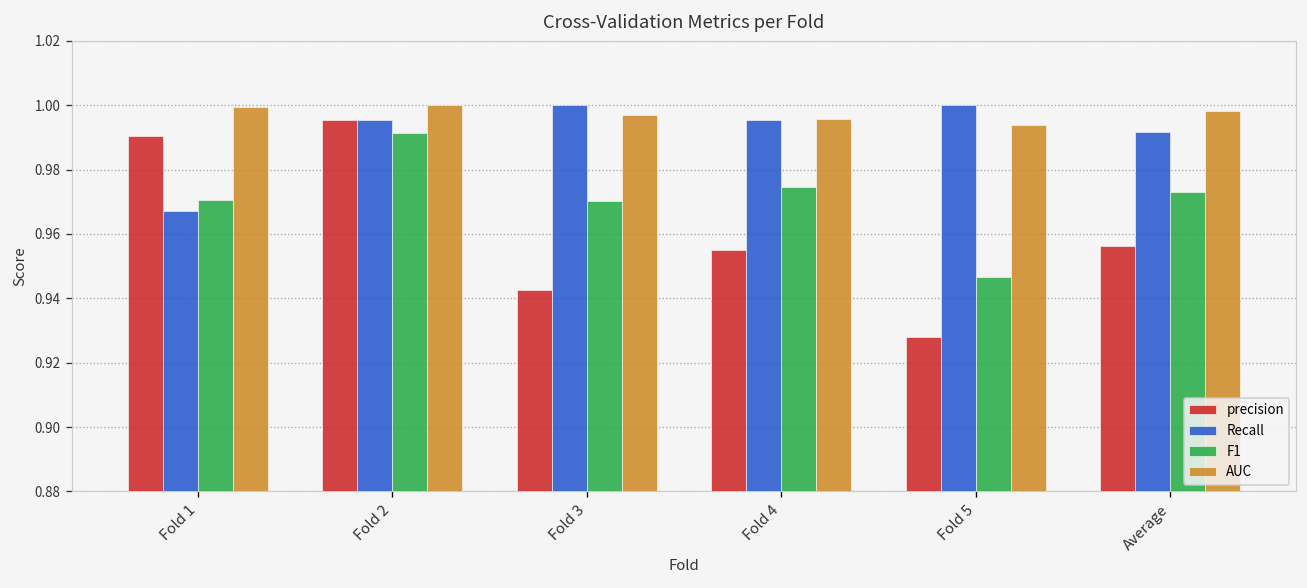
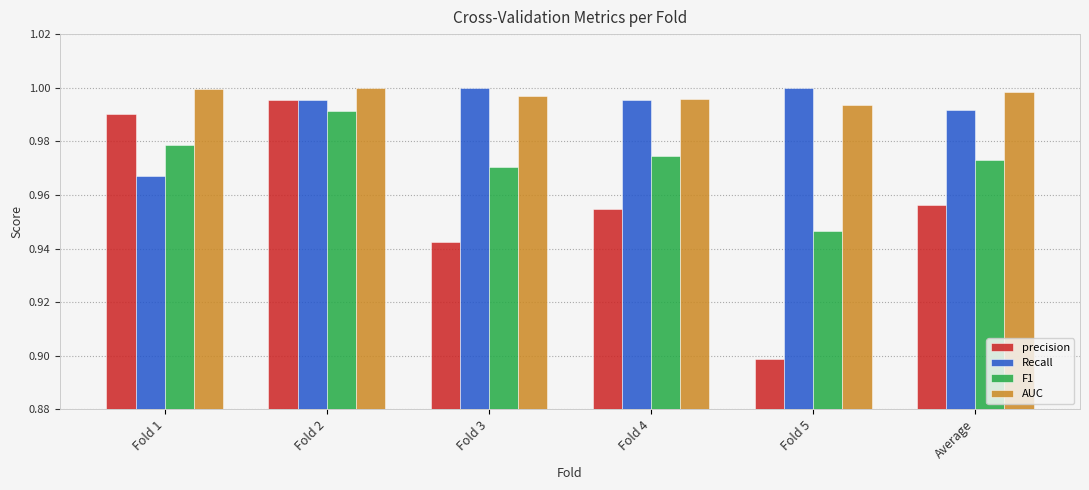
  {
    "precision": {
      "Fold 1": 0.990,
      "Fold 2": 0.995,
      "Fold 3": 0.942,
      "Fold 4": 0.955,
-     "Fold 5": 0.928,
+     "Fold 5": 0.899,
      "Average": 0.956
    },
    "Recall": {
      "Fold 1": 0.967,
      "Fold 2": 0.995,
      "Fold 3": 1.000,
      "Fold 4": 0.995,
      "Fold 5": 1.000,
      "Average": 0.992
    },
    "F1": {
-     "Fold 1": 0.971,
+     "Fold 1": 0.979,
      "Fold 2": 0.992,
      "Fold 3": 0.970,
      "Fold 4": 0.975,
      "Fold 5": 0.947,
      "Average": 0.973
    },
    "AUC": {
      "Fold 1": 0.999,
      "Fold 2": 1.000,
      "Fold 3": 0.997,
      "Fold 4": 0.996,
      "Fold 5": 0.994,
      "Average": 0.998
    }
  }
